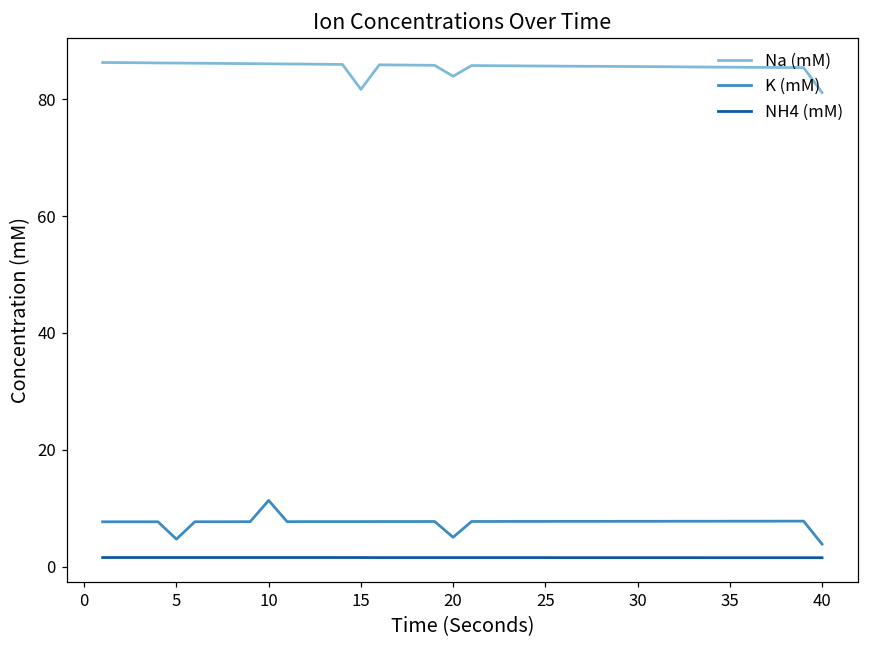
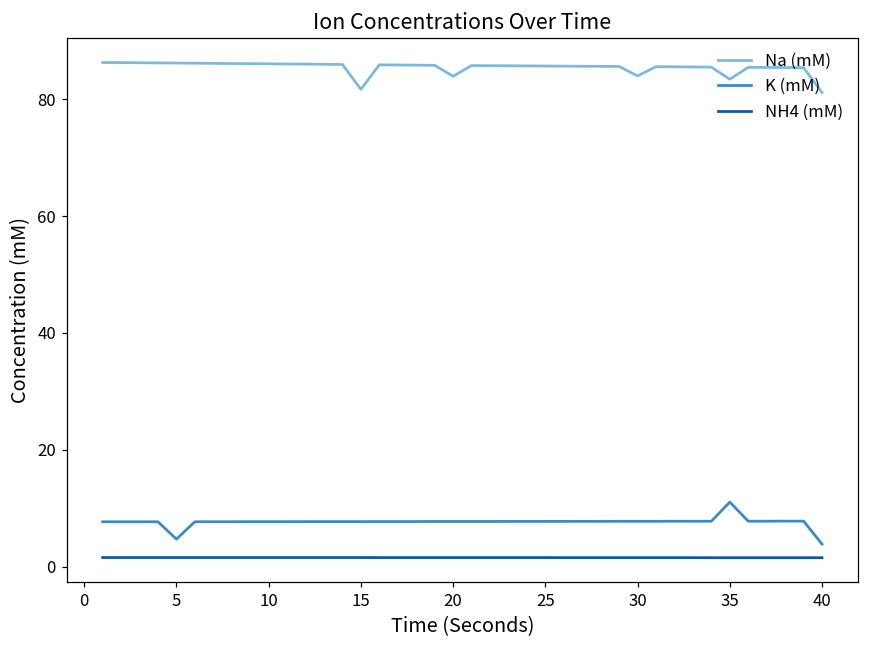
  {
    "Na (mM)": {
      "5": 86,
      "10": 86,
      "15": 82,
      "20": 84,
      "25": 86,
-     "30": 86,
-     "35": 85,
+     "30": 84,
+     "35": 83,
      "40": 81
    },
    "K (mM)": {
      "5": 5,
-     "10": 11,
+     "10": 8,
      "15": 8,
-     "20": 5,
+     "20": 8,
      "25": 8,
      "30": 8,
-     "35": 8,
+     "35": 11,
      "40": 4
    },
    "NH4 (mM)": {
      "5": 2,
      "10": 2,
      "15": 2,
      "20": 2,
      "25": 2,
      "30": 2,
      "35": 2,
      "40": 2
    }
  }
